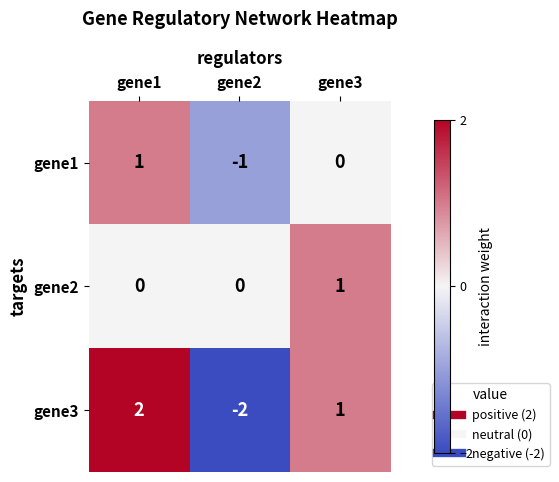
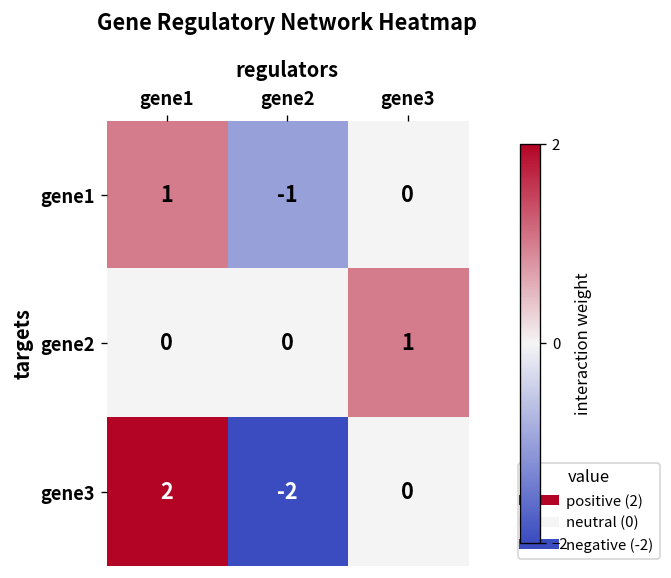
  {
    "gene1": {
      "gene1": 1,
      "gene2": -1,
      "gene3": 0
    },
    "gene2": {
      "gene1": 0,
      "gene2": 0,
      "gene3": 1
    },
    "gene3": {
      "gene1": 2,
      "gene2": -2,
-     "gene3": 1
+     "gene3": 0
    }
  }
